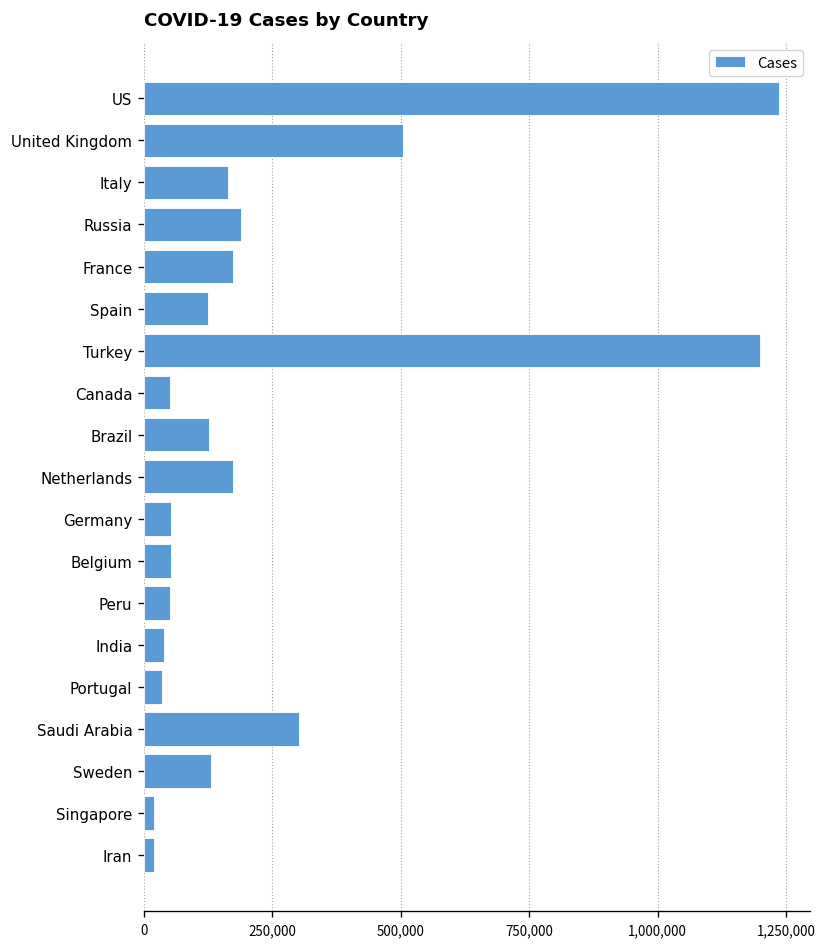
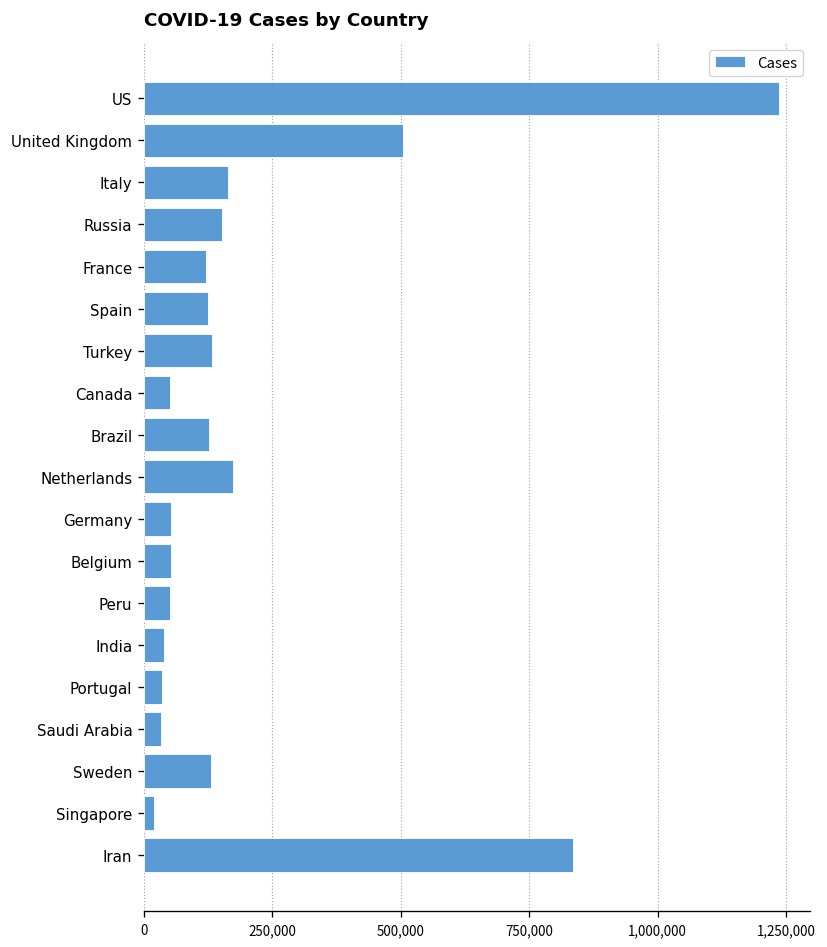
  {
    "US": "1,240,000",
    "United Kingdom": "500,000",
    "Italy": "160,000",
-   "Russia": "190,000",
-   "France": "170,000",
+   "Russia": "150,000",
+   "France": "120,000",
    "Spain": "120,000",
-   "Turkey": "1,200,000",
+   "Turkey": "130,000",
    "Canada": "50,000",
    "Brazil": "130,000",
    "Netherlands": "170,000",
    "Germany": "50,000",
    "Belgium": "50,000",
    "Peru": "50,000",
    "India": "40,000",
    "Portugal": "40,000",
-   "Saudi Arabia": "300,000",
+   "Saudi Arabia": "30,000",
    "Sweden": "130,000",
    "Singapore": "20,000",
-   "Iran": "20,000"
+   "Iran": "840,000"
  }
